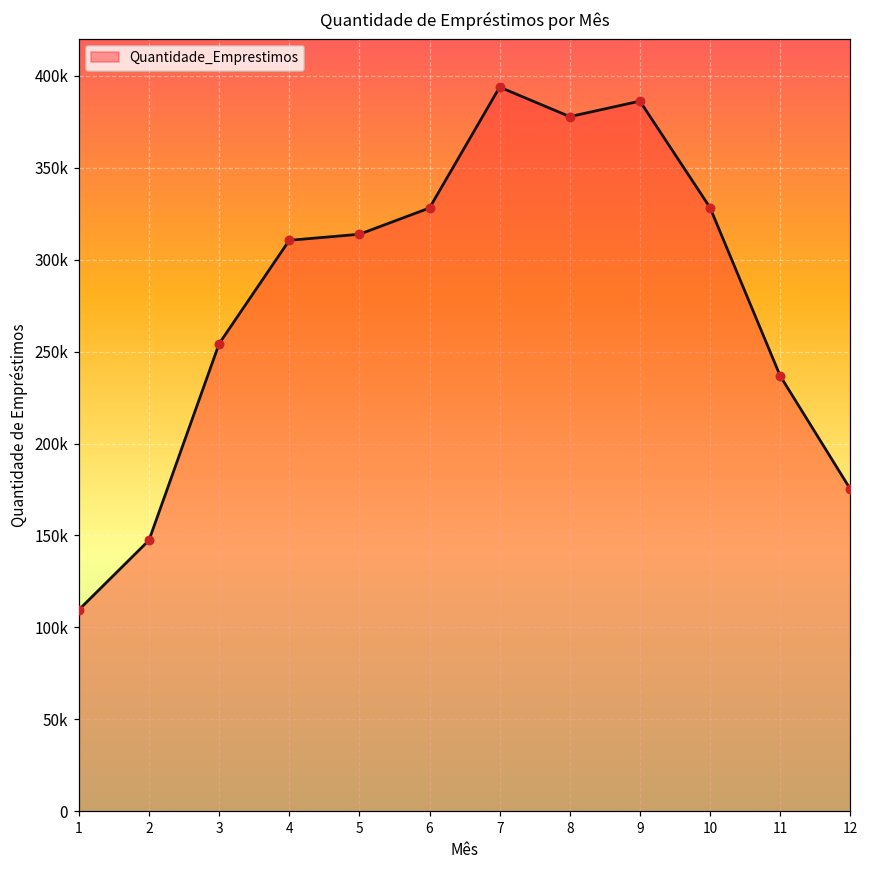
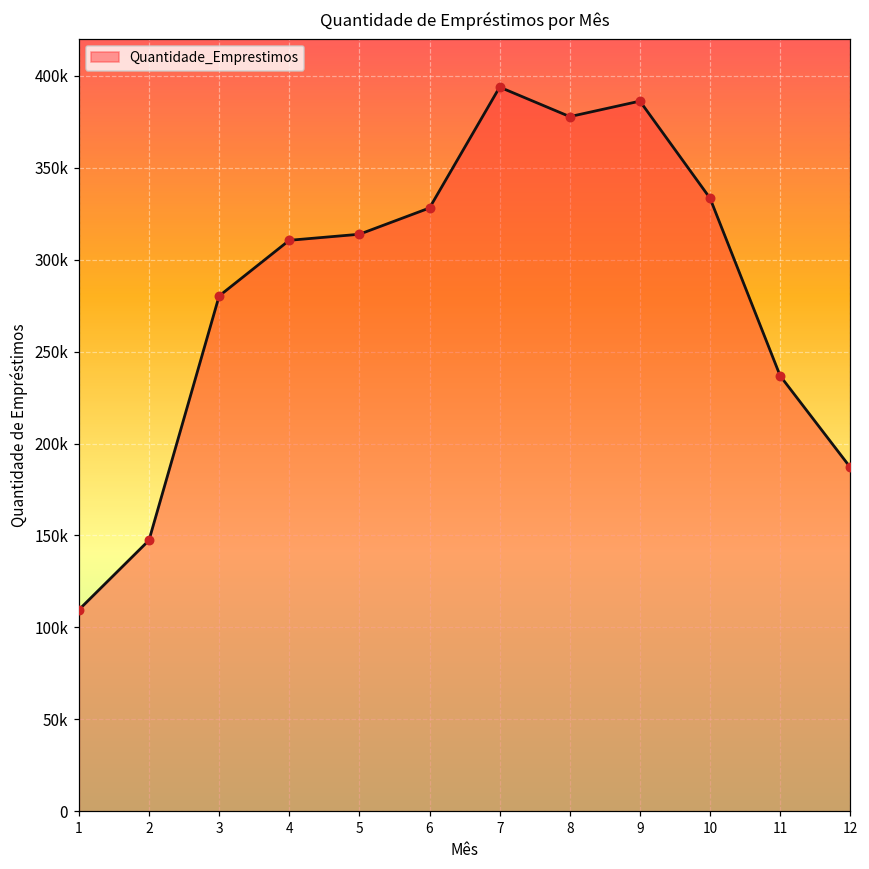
  {
    "1": 110000,
    "2": 147000,
-   "3": 254000,
+   "3": 280000,
    "4": 310000,
    "5": 314000,
    "6": 328000,
    "7": 394000,
    "8": 378000,
    "9": 386000,
-   "10": 328000,
+   "10": 333000,
    "11": 237000,
-   "12": 175000
+   "12": 187000
  }
